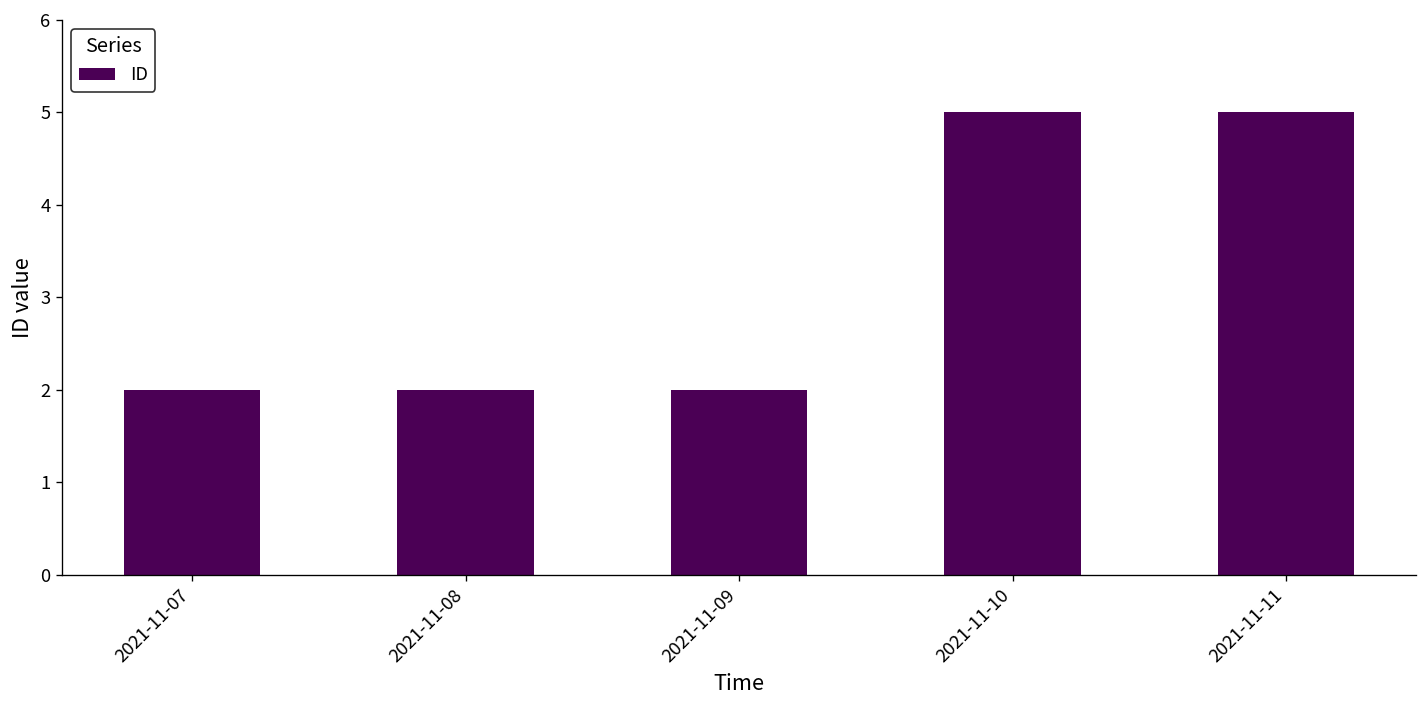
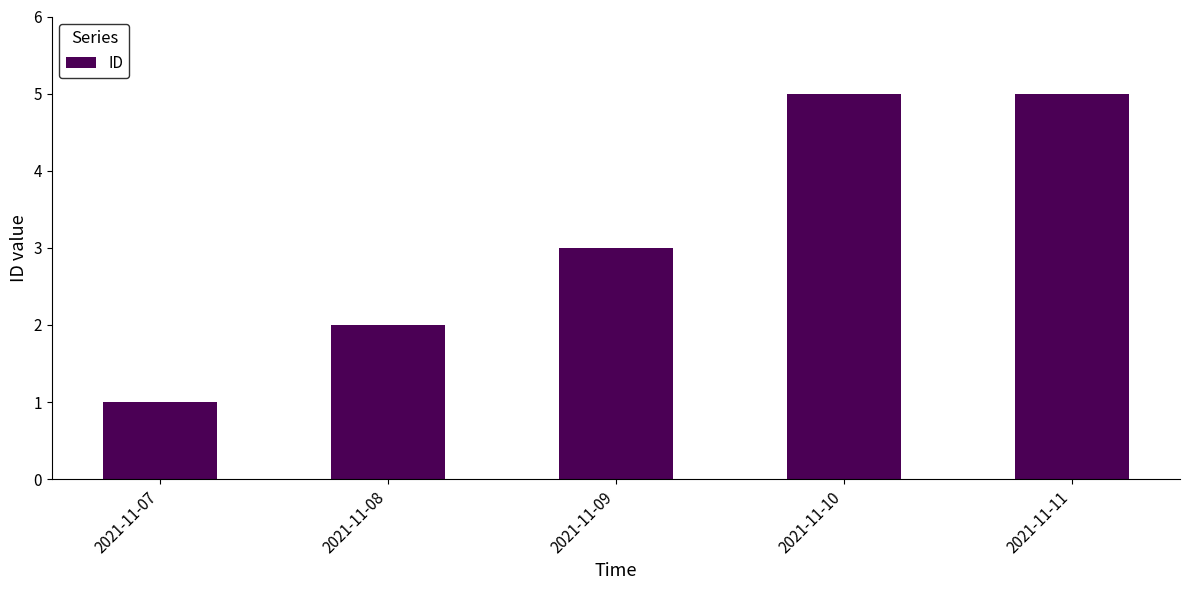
  {
-   "2021-11-07": 2,
+   "2021-11-07": 1,
    "2021-11-08": 2,
-   "2021-11-09": 2,
+   "2021-11-09": 3,
    "2021-11-10": 5,
    "2021-11-11": 5
  }
